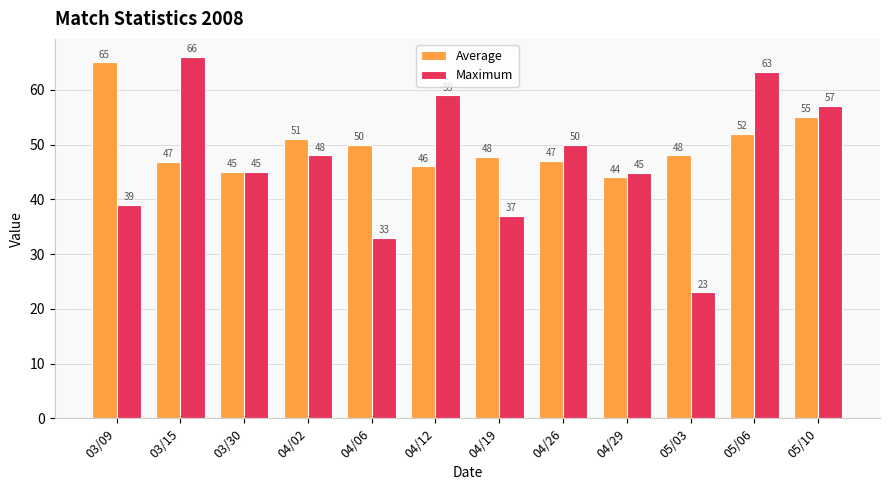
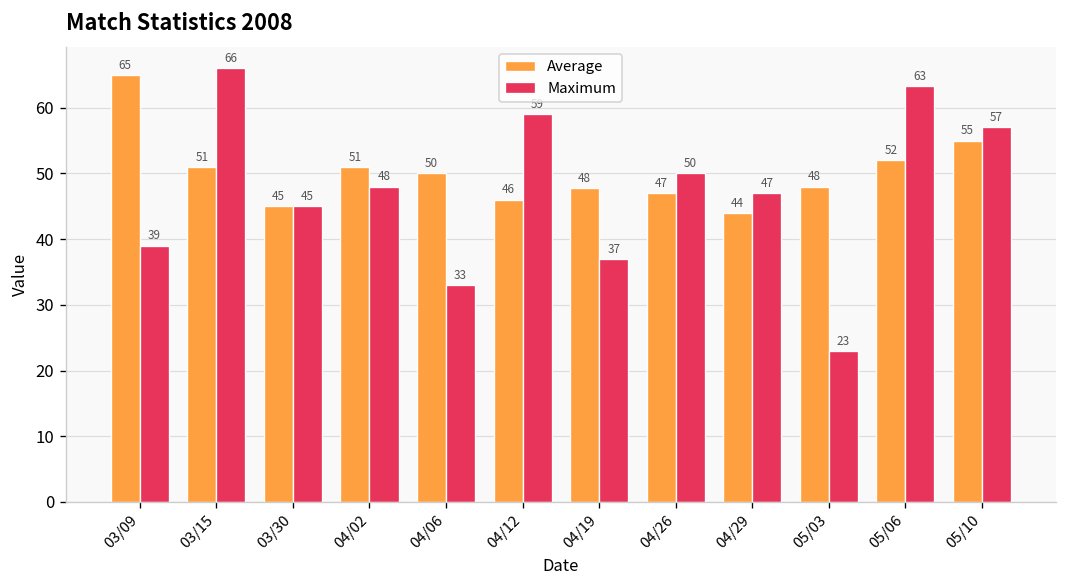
  {
    "Average": {
      "03/09": 65,
-     "03/15": 47,
+     "03/15": 51,
      "03/30": 45,
      "04/02": 51,
      "04/06": 50,
      "04/12": 46,
      "04/19": 48,
      "04/26": 47,
      "04/29": 44,
      "05/03": 48,
      "05/06": 52,
      "05/10": 55
    },
    "Maximum": {
      "03/09": 39,
      "03/15": 66,
      "03/30": 45,
      "04/02": 48,
      "04/06": 33,
      "04/19": 37,
      "04/26": 50,
-     "04/29": 45,
+     "04/29": 47,
      "05/03": 23,
      "05/06": 63,
      "05/10": 57
    }
  }
